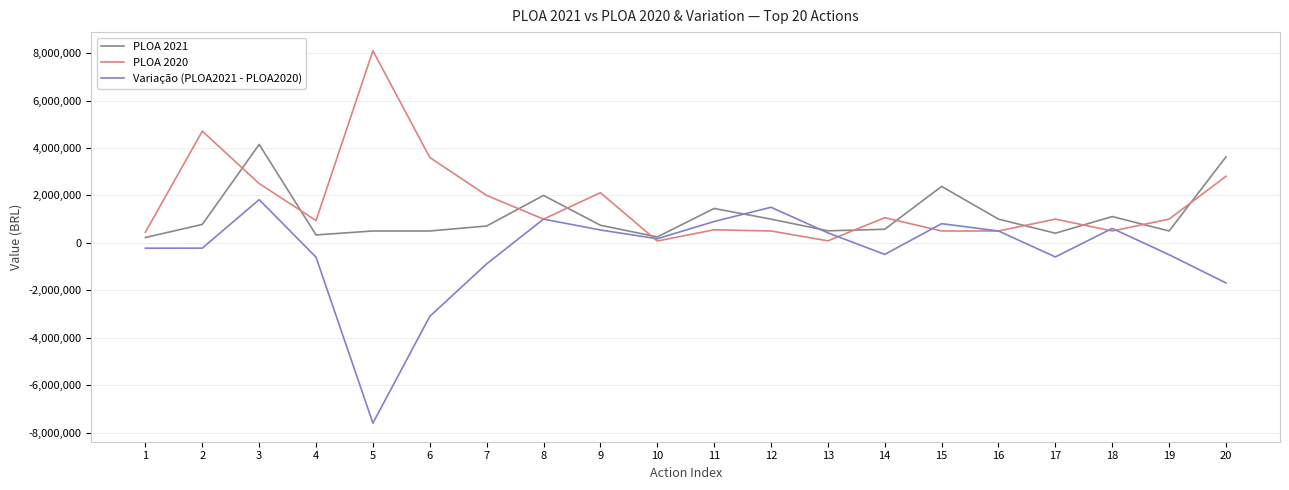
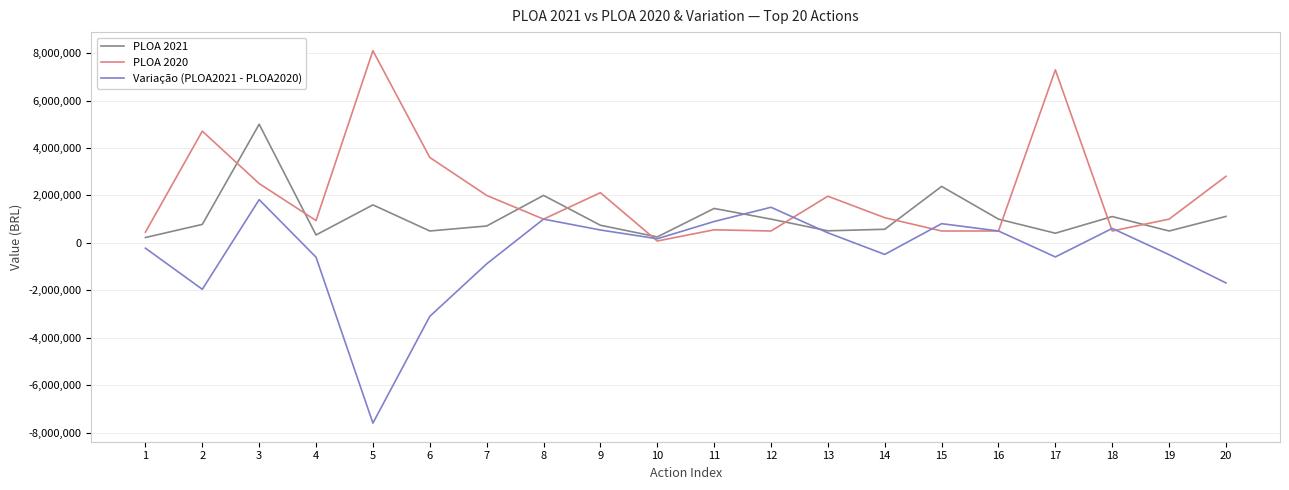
  {
    "PLOA 2021": {
      "1": "200,000",
      "2": "800,000",
-     "3": "4,100,000",
+     "3": "5,000,000",
      "4": "300,000",
-     "5": "500,000",
+     "5": "1,600,000",
      "6": "500,000",
      "7": "700,000",
      "8": "2,000,000",
      "9": "700,000",
      "11": "1,500,000",
      "12": "1,000,000",
      "14": "600,000",
      "15": "2,400,000",
      "16": "1,000,000",
      "17": "400,000",
      "18": "1,100,000",
      "19": "500,000",
-     "20": "3,600,000"
+     "20": "1,100,000"
    },
    "PLOA 2020": {
      "1": "500,000",
      "2": "4,700,000",
      "3": "2,500,000",
      "4": "900,000",
      "5": "8,100,000",
      "6": "3,600,000",
      "7": "2,000,000",
      "9": "2,100,000",
      "11": "600,000",
      "12": "500,000",
-     "13": "100,000",
+     "13": "2,000,000",
      "14": "1,100,000",
      "15": "500,000",
-     "17": "1,000,000",
+     "17": "7,300,000",
      "18": "500,000",
      "19": "1,000,000",
      "20": "2,800,000"
    },
    "Variação (PLOA2021 - PLOA2020)": {
      "1": "-200,000",
-     "2": "-200,000",
+     "2": "-2,000,000",
      "3": "1,800,000",
      "4": "-600,000",
      "5": "-7,600,000",
      "6": "-3,100,000",
      "7": "-900,000",
      "9": "500,000",
      "11": "900,000",
      "12": "1,500,000",
      "14": "-500,000",
      "15": "800,000",
      "17": "-600,000",
      "18": "600,000",
      "19": "-500,000",
      "20": "-1,700,000"
    }
  }
